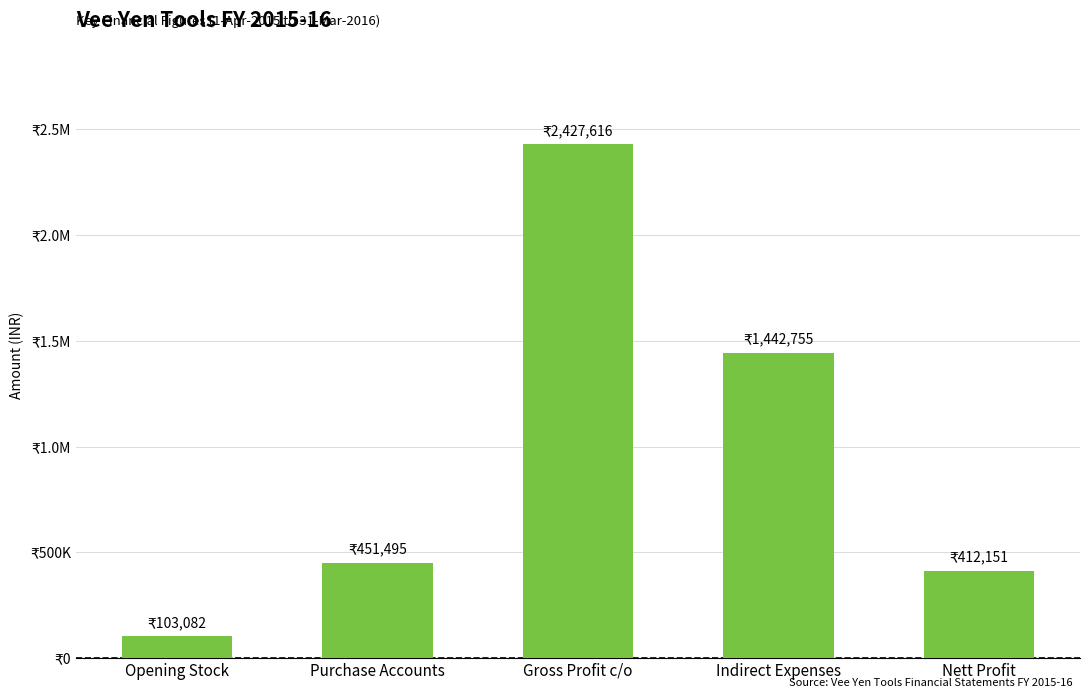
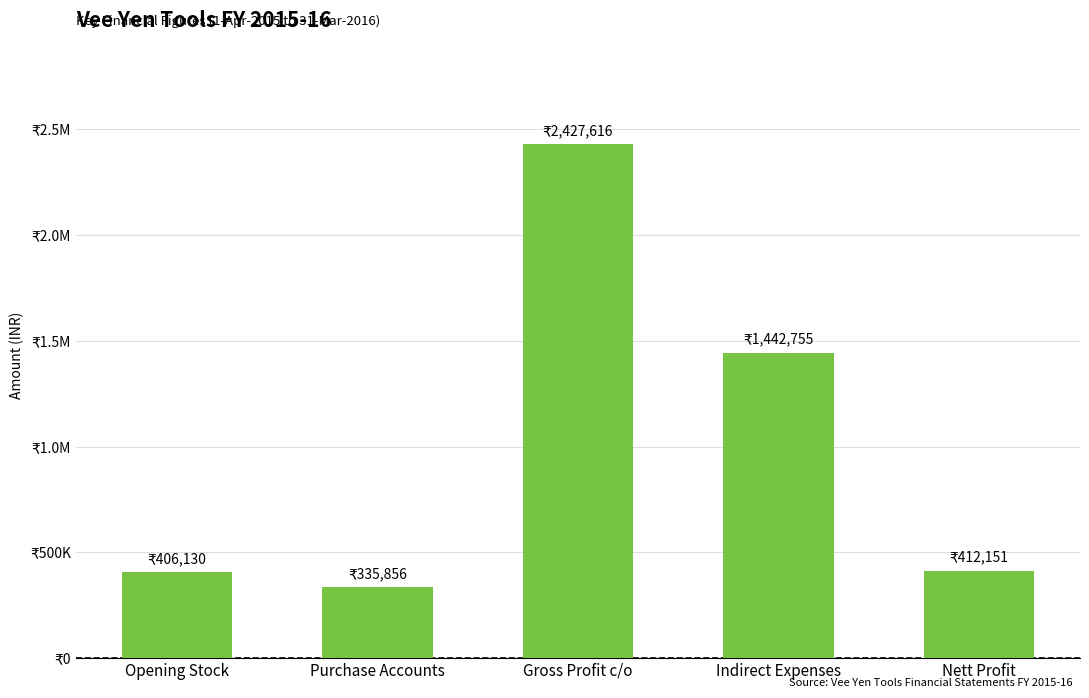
  {
-   "Opening Stock": "103,082",
-   "Purchase Accounts": "451,495",
+   "Opening Stock": "406,130",
+   "Purchase Accounts": "335,856",
    "Gross Profit c/o": "2,427,616",
    "Indirect Expenses": "1,442,755",
    "Nett Profit": "412,151"
  }
